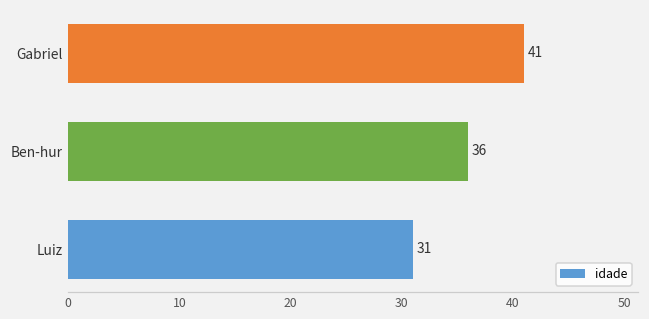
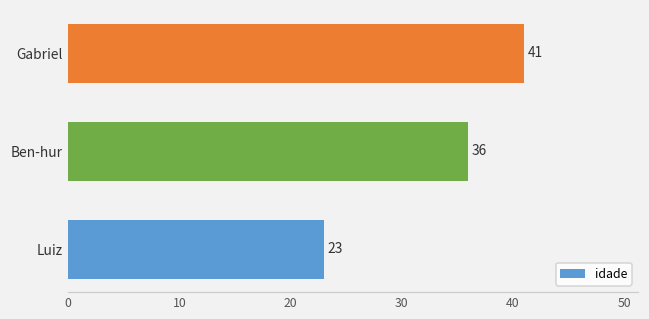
  {
    "Gabriel": 41,
    "Ben-hur": 36,
-   "Luiz": 31
+   "Luiz": 23
  }
